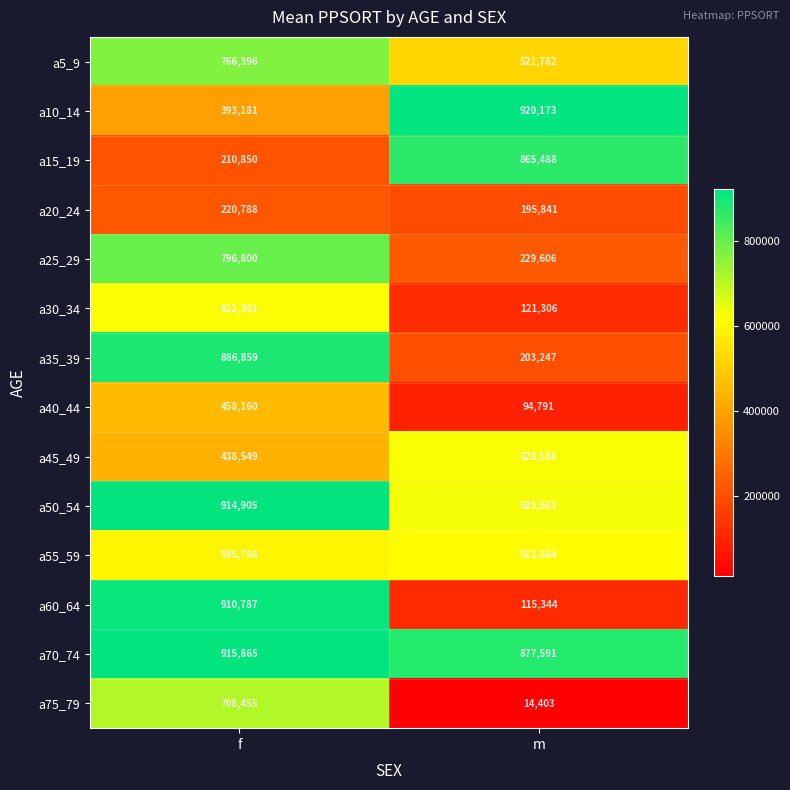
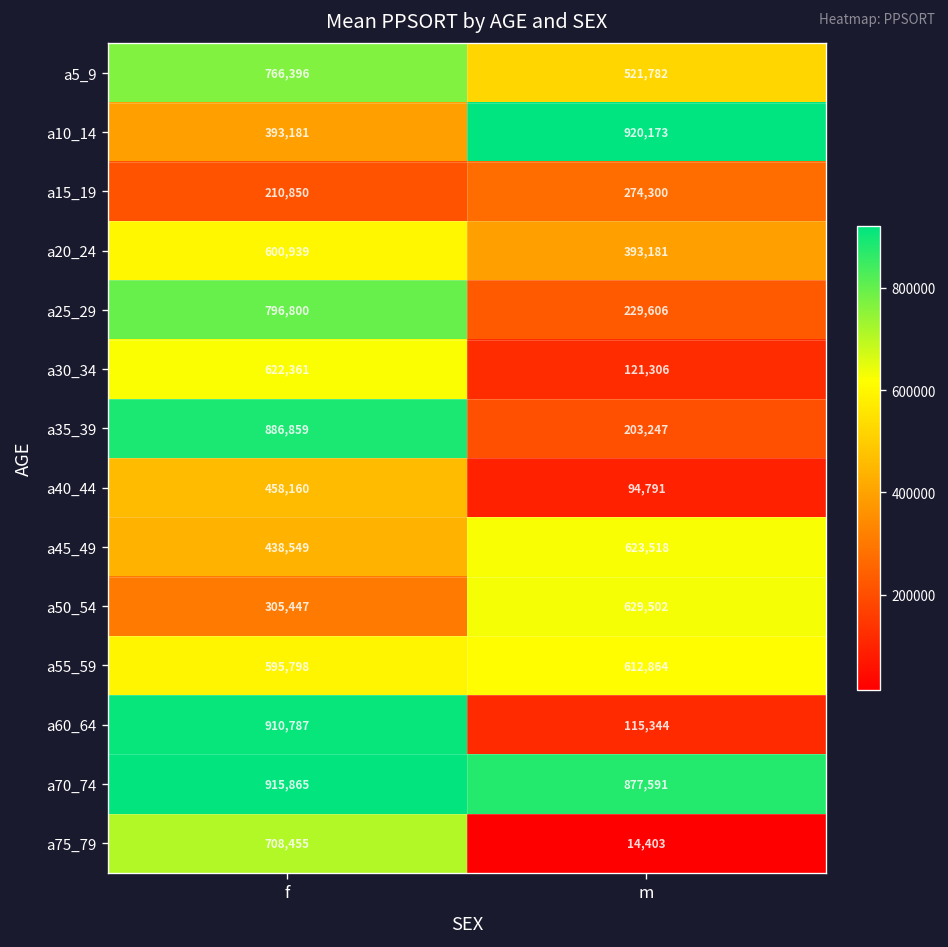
  {
    "a5_9": {
      "f": "766,396",
      "m": "521,782"
    },
    "a10_14": {
      "f": "393,181",
      "m": "920,173"
    },
    "a15_19": {
      "f": "210,850",
-     "m": "865,488"
+     "m": "274,300"
    },
    "a20_24": {
-     "f": "220,788",
-     "m": "195,841"
+     "f": "600,939",
+     "m": "393,181"
    },
    "a25_29": {
      "f": "796,800",
      "m": "229,606"
    },
    "a30_34": {
      "f": "622,361",
      "m": "121,306"
    },
    "a35_39": {
      "f": "886,859",
      "m": "203,247"
    },
    "a40_44": {
      "f": "458,160",
      "m": "94,791"
    },
    "a45_49": {
      "f": "438,549",
      "m": "623,518"
    },
    "a50_54": {
-     "f": "914,905",
+     "f": "305,447",
      "m": "629,502"
    },
    "a55_59": {
      "f": "595,798",
      "m": "612,864"
    },
    "a60_64": {
      "f": "910,787",
      "m": "115,344"
    },
    "a70_74": {
      "f": "915,865",
      "m": "877,591"
    },
    "a75_79": {
      "f": "708,455",
      "m": "14,403"
    }
  }
